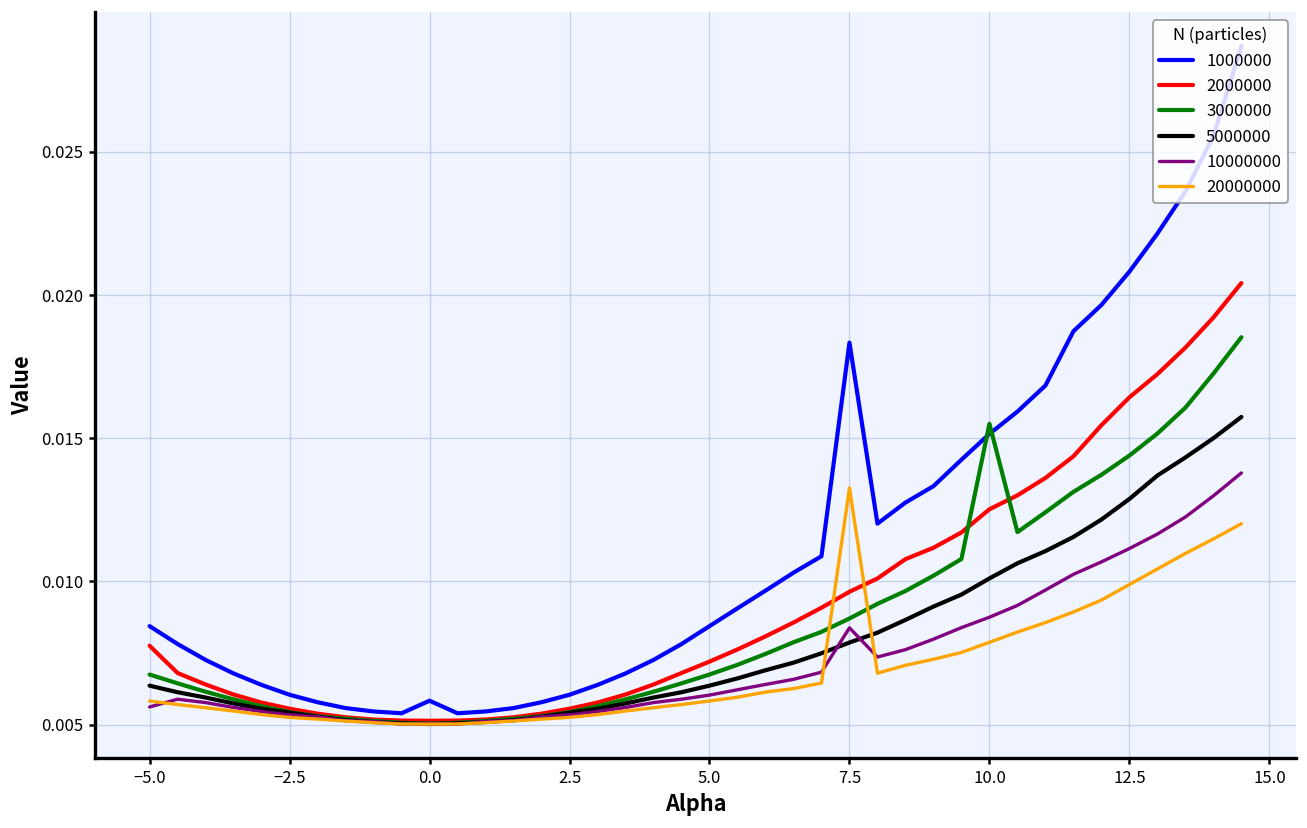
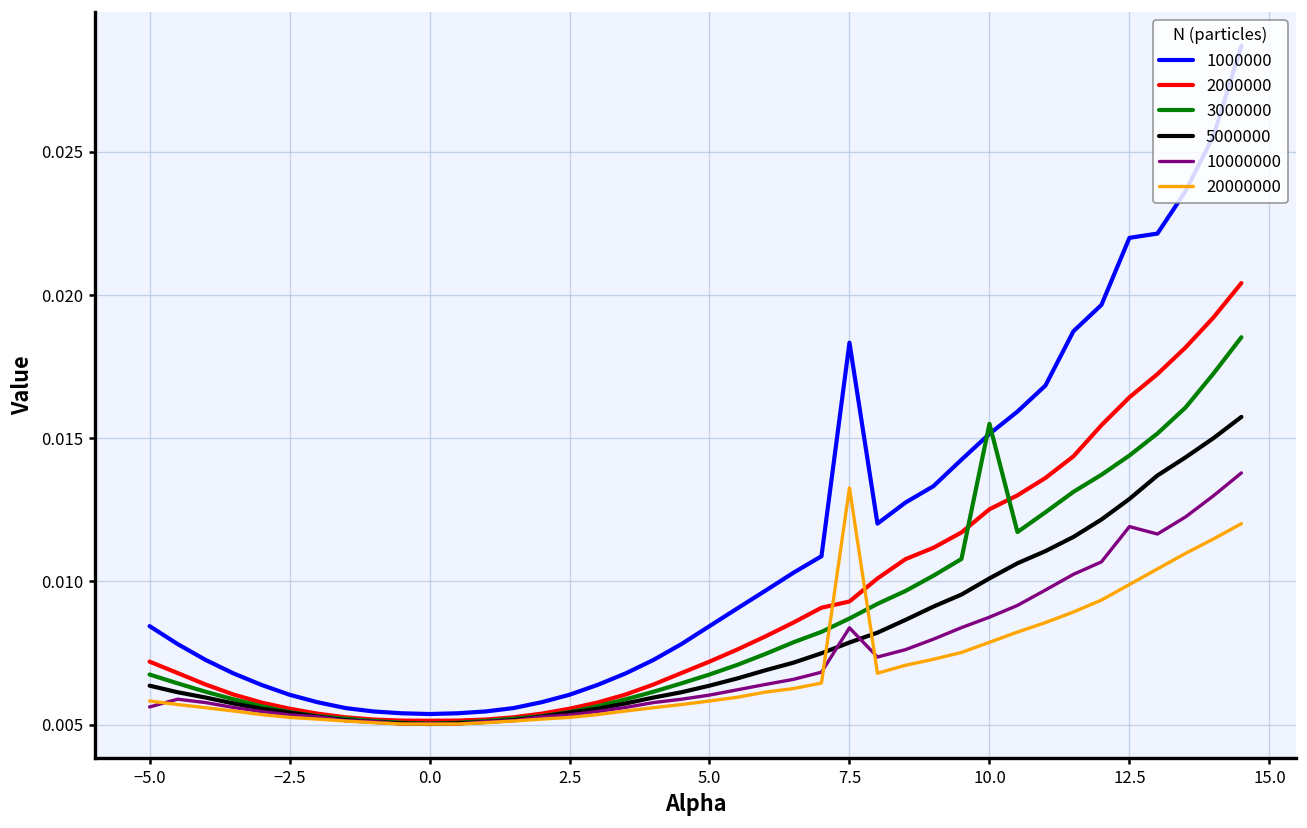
  {
    "1000000": {
      "−5.0": 0.0084,
      "−2.5": 0.0060,
-     "0.0": 0.0058,
+     "0.0": 0.0054,
      "2.5": 0.0060,
      "5.0": 0.0084,
      "7.5": 0.0183,
      "10.0": 0.0152,
-     "12.5": 0.0208
+     "12.5": 0.0220
    },
    "2000000": {
-     "−5.0": 0.0078,
+     "−5.0": 0.0072,
      "−2.5": 0.0056,
      "2.5": 0.0056,
      "5.0": 0.0072,
-     "7.5": 0.0096,
+     "7.5": 0.0093,
      "10.0": 0.0125,
      "12.5": 0.0164
    },
    "3000000": {
      "−5.0": 0.0067,
      "5.0": 0.0067,
      "7.5": 0.0087,
      "10.0": 0.0155,
      "12.5": 0.0144
    },
    "5000000": {
      "−5.0": 0.0064,
      "5.0": 0.0064,
      "7.5": 0.0079,
      "10.0": 0.0101,
      "12.5": 0.0129
    },
    "10000000": {
      "−5.0": 0.0056,
      "5.0": 0.0060,
      "7.5": 0.0084,
      "10.0": 0.0088,
-     "12.5": 0.0111
+     "12.5": 0.0119
    },
    "20000000": {
      "−5.0": 0.0058,
      "5.0": 0.0058,
      "7.5": 0.0133,
      "10.0": 0.0079,
      "12.5": 0.0099
    }
  }
